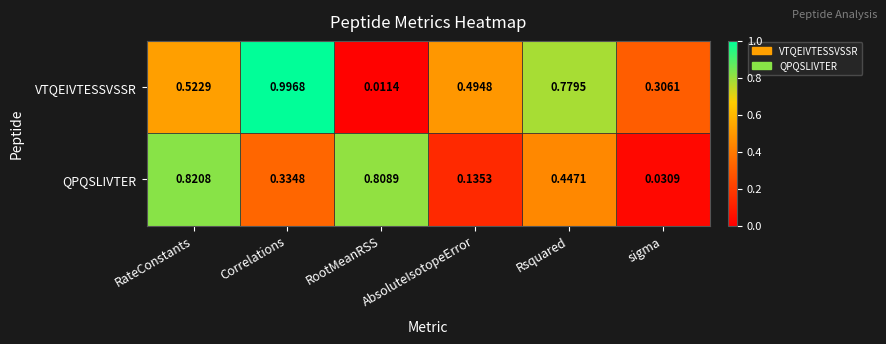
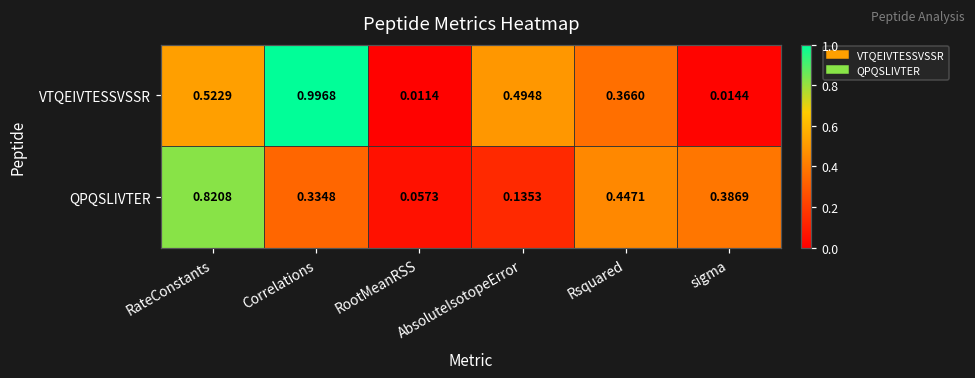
  {
    "VTQEIVTESSVSSR": {
      "RateConstants": 0.5229,
      "Correlations": 0.9968,
      "RootMeanRSS": 0.0114,
      "AbsoluteIsotopeError": 0.4948,
-     "Rsquared": 0.7795,
-     "sigma": 0.3061
+     "Rsquared": 0.3660,
+     "sigma": 0.0144
    },
    "QPQSLIVTER": {
      "RateConstants": 0.8208,
      "Correlations": 0.3348,
-     "RootMeanRSS": 0.8089,
+     "RootMeanRSS": 0.0573,
      "AbsoluteIsotopeError": 0.1353,
      "Rsquared": 0.4471,
-     "sigma": 0.0309
+     "sigma": 0.3869
    }
  }
